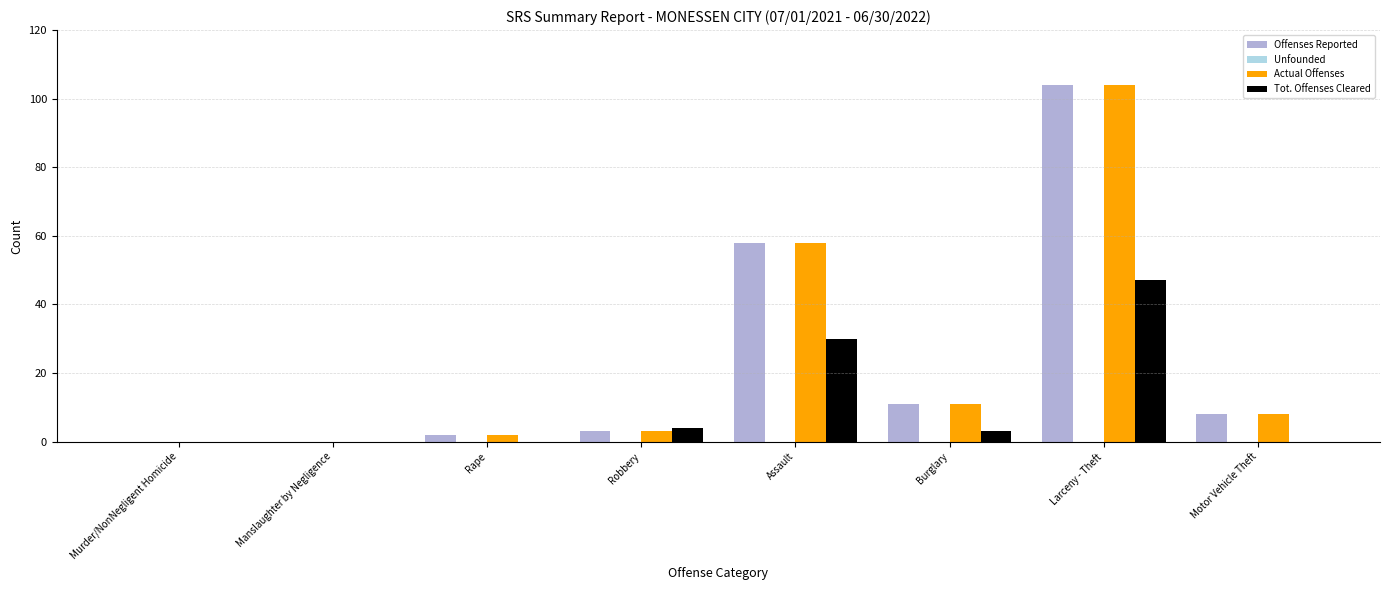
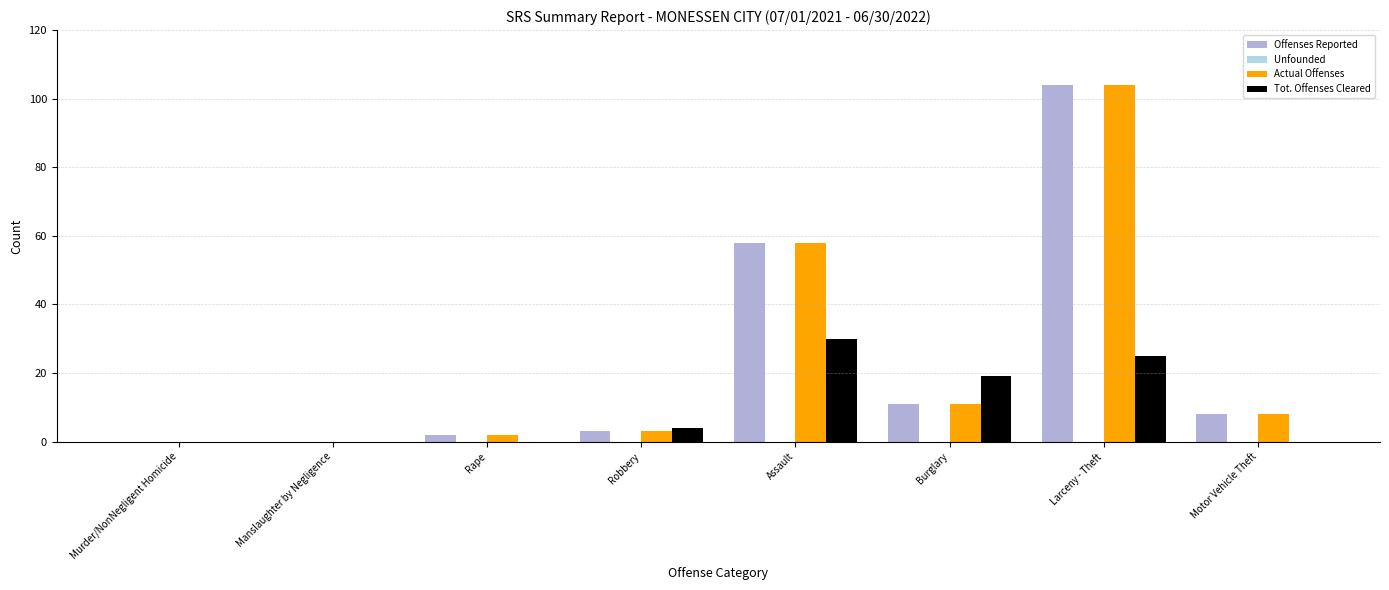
  {
    "Actual Offenses": {
      "Murder/NonNegligent Homicide": 0,
      "Manslaughter by Negligence": 0,
      "Rape": 2,
      "Robbery": 3,
      "Assault": 58,
      "Burglary": 11,
      "Larceny - Theft": 104,
      "Motor Vehicle Theft": 8
    },
    "Tot. Offenses Cleared": {
      "Murder/NonNegligent Homicide": 0,
      "Manslaughter by Negligence": 0,
      "Rape": 0,
      "Robbery": 4,
      "Assault": 30,
-     "Burglary": 3,
-     "Larceny - Theft": 47,
+     "Burglary": 19,
+     "Larceny - Theft": 25,
      "Motor Vehicle Theft": 0
    }
  }
